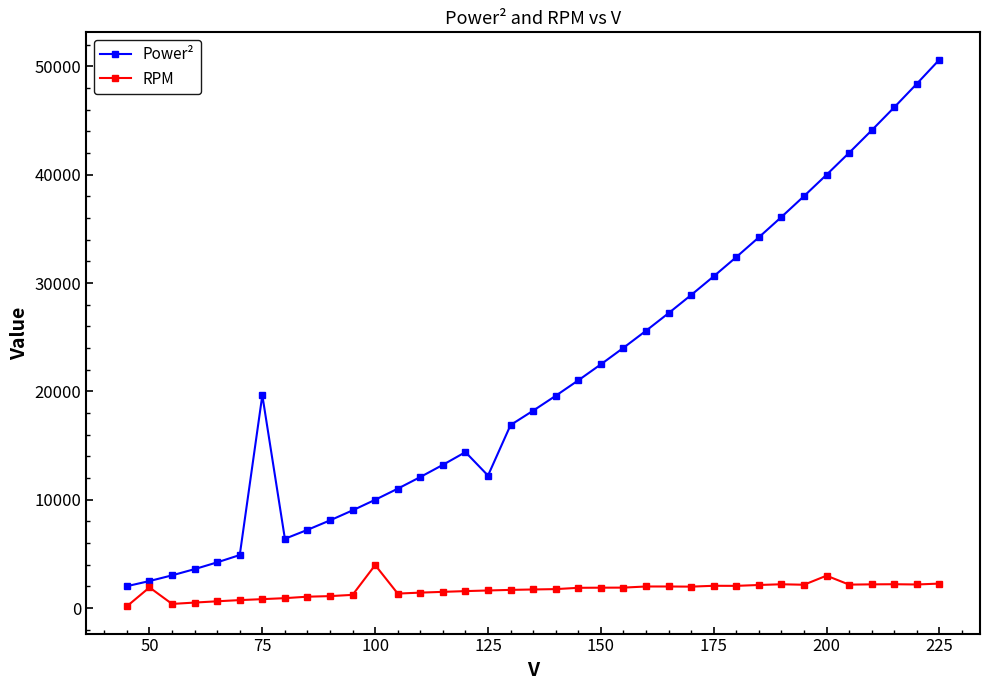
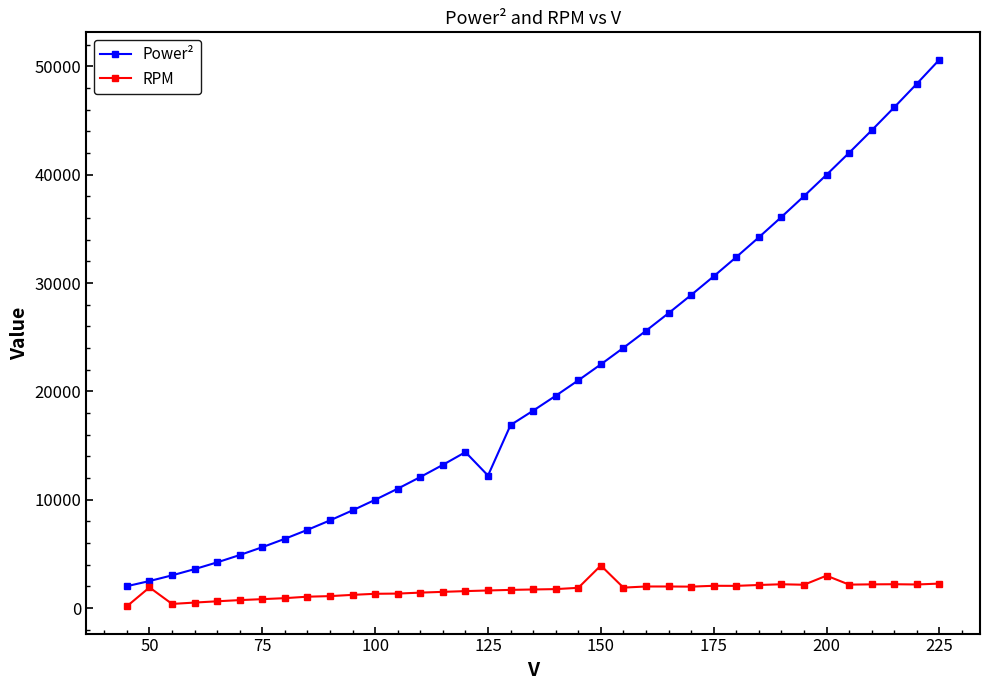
  {
    "Power²": {
      "50": 2500,
-     "75": 19700,
+     "75": 5600,
      "100": 10000,
      "125": 12200,
      "150": 22500,
      "175": 30600,
      "200": 40000,
      "225": 50600
    },
    "RPM": {
      "50": 1900,
      "75": 800,
-     "100": 4000,
+     "100": 1300,
      "125": 1600,
-     "150": 1900,
+     "150": 3900,
      "175": 2100,
      "200": 3000,
      "225": 2300
    }
  }
